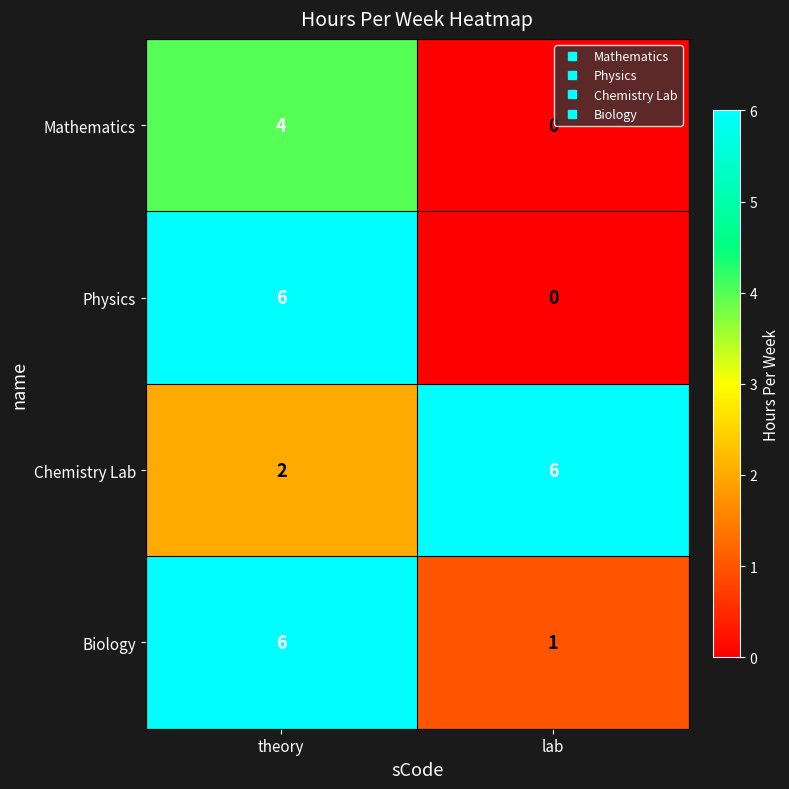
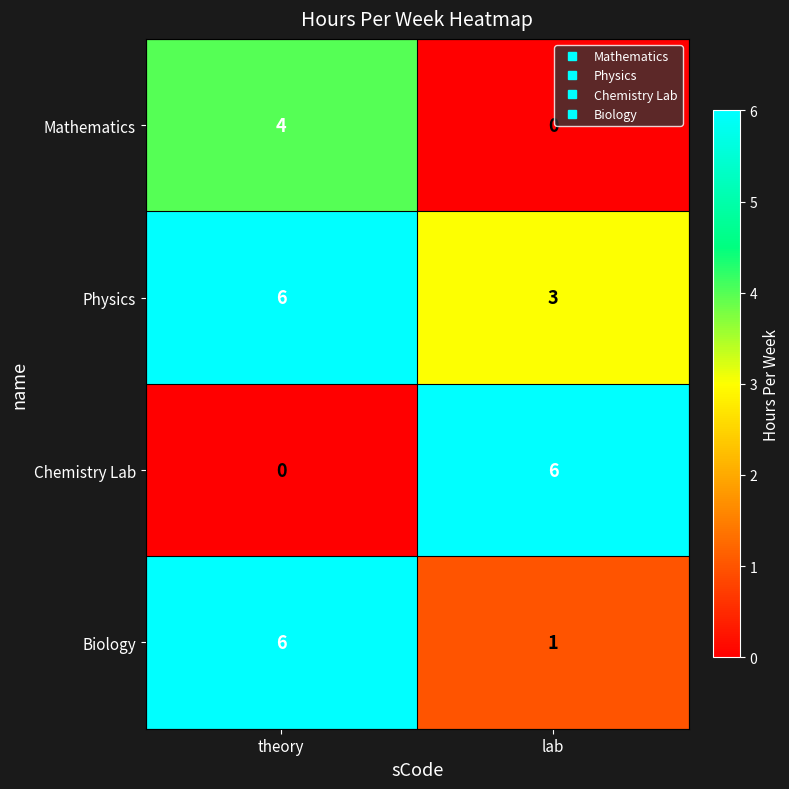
  {
    "Mathematics": {
      "theory": 4
    },
    "Physics": {
      "theory": 6,
-     "lab": 0
+     "lab": 3
    },
    "Chemistry Lab": {
-     "theory": 2,
+     "theory": 0,
      "lab": 6
    },
    "Biology": {
      "theory": 6,
      "lab": 1
    }
  }
